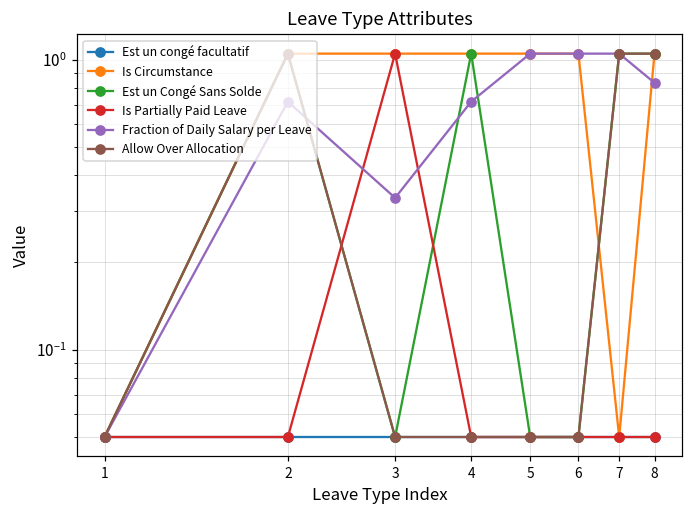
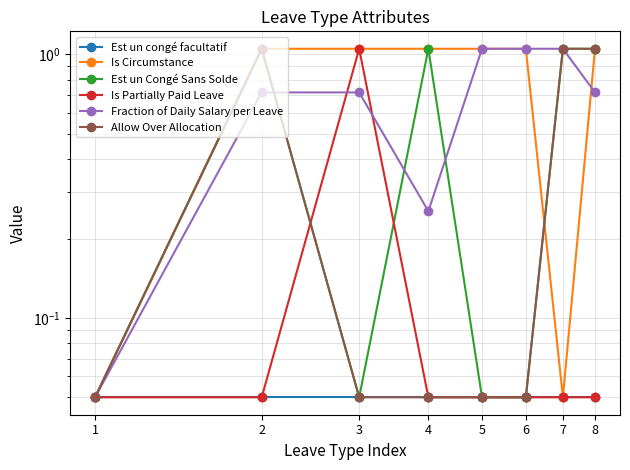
  {
    "Fraction of Daily Salary per Leave": {
-     "3": 0.33,
-     "4": 0.72,
-     "8": 0.83
+     "3": 0.72,
+     "4": 0.25,
+     "8": 0.72
    }
  }
